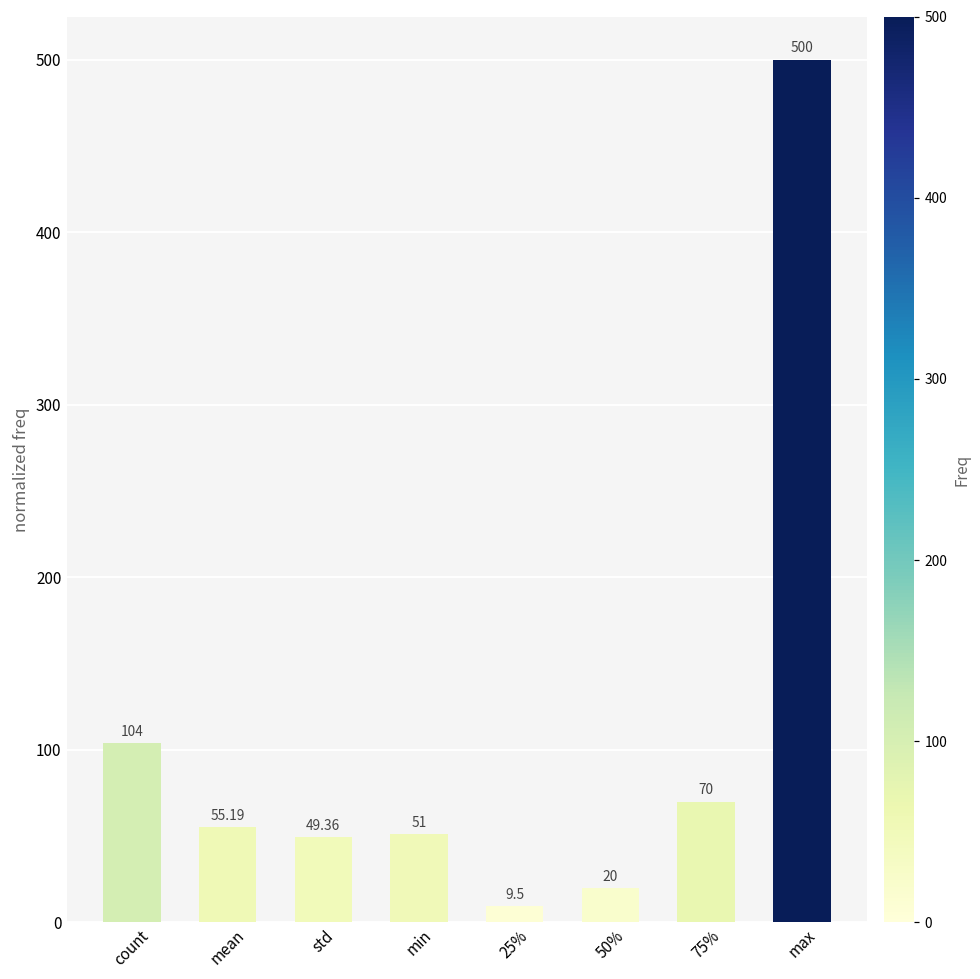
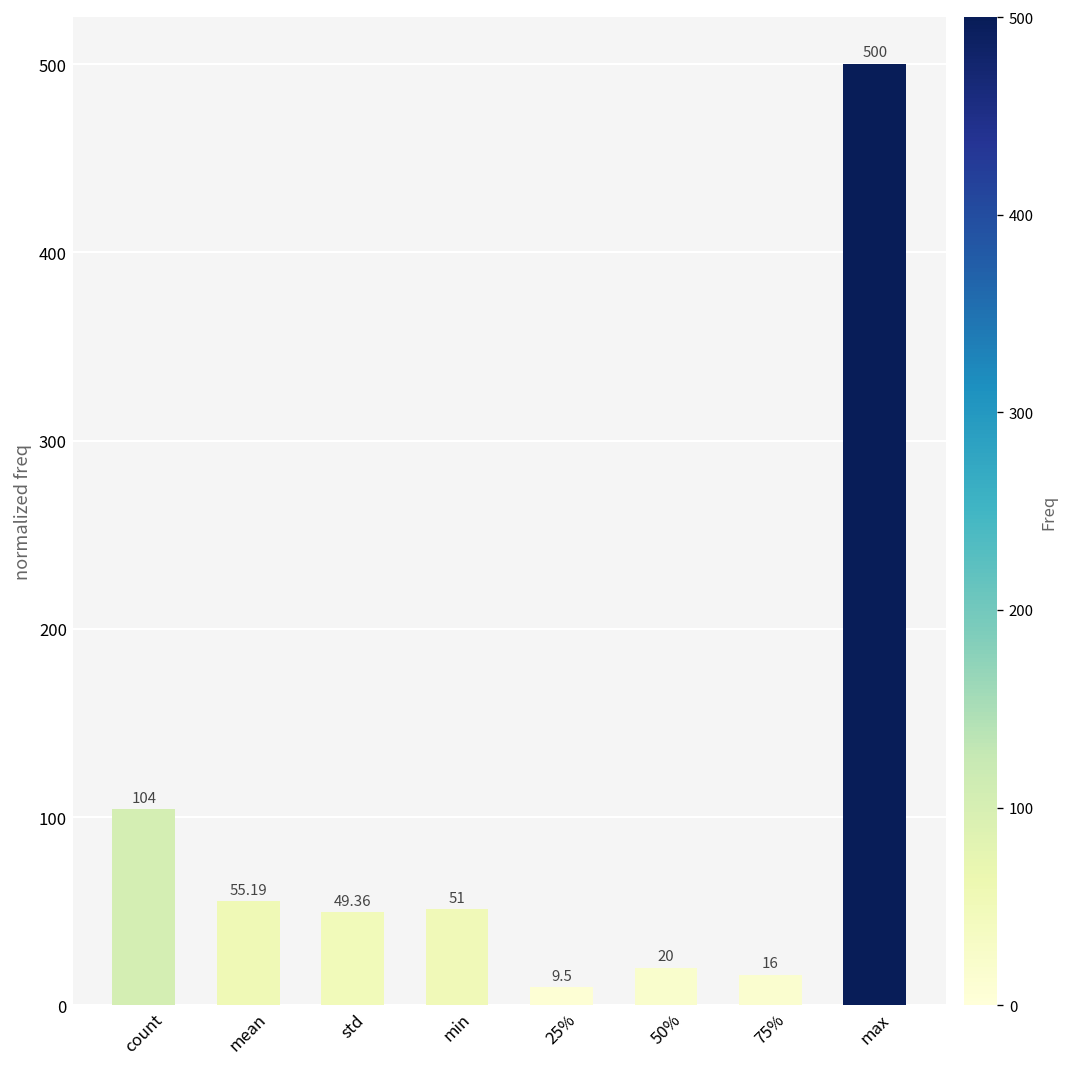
  {
    "count": 104,
    "mean": 55.19,
    "std": 49.36,
    "min": 51,
    "25%": 9.5,
    "50%": 20,
-   "75%": 70,
+   "75%": 16,
    "max": 500
  }
